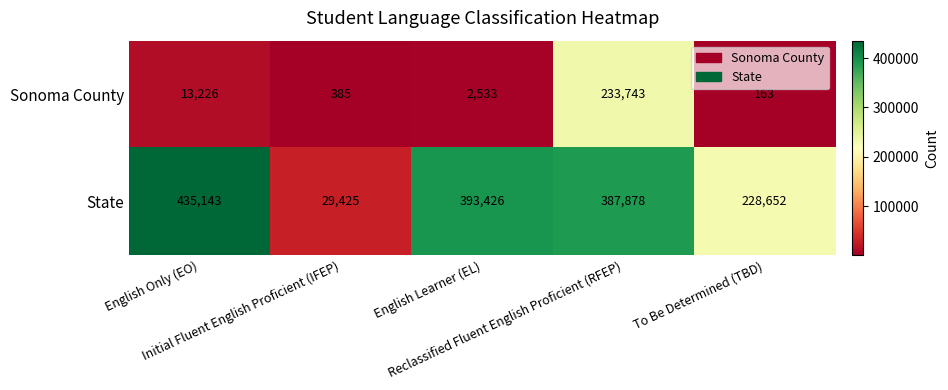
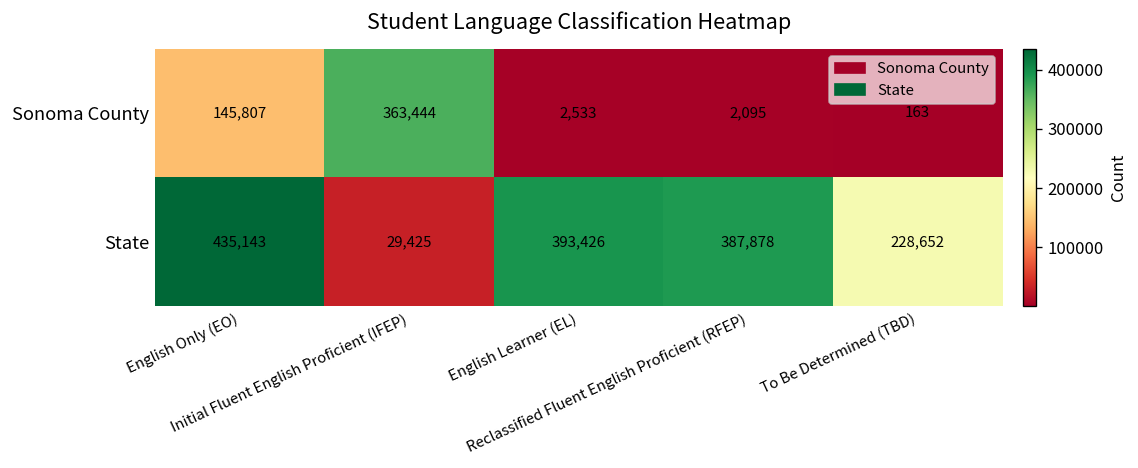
  {
    "Sonoma County": {
-     "English Only (EO)": "13,226",
-     "Initial Fluent English Proficient (IFEP)": "385",
+     "English Only (EO)": "145,807",
+     "Initial Fluent English Proficient (IFEP)": "363,444",
      "English Learner (EL)": "2,533",
-     "Reclassified Fluent English Proficient (RFEP)": "233,743"
+     "Reclassified Fluent English Proficient (RFEP)": "2,095"
    },
    "State": {
      "English Only (EO)": "435,143",
      "Initial Fluent English Proficient (IFEP)": "29,425",
      "English Learner (EL)": "393,426",
      "Reclassified Fluent English Proficient (RFEP)": "387,878",
      "To Be Determined (TBD)": "228,652"
    }
  }
